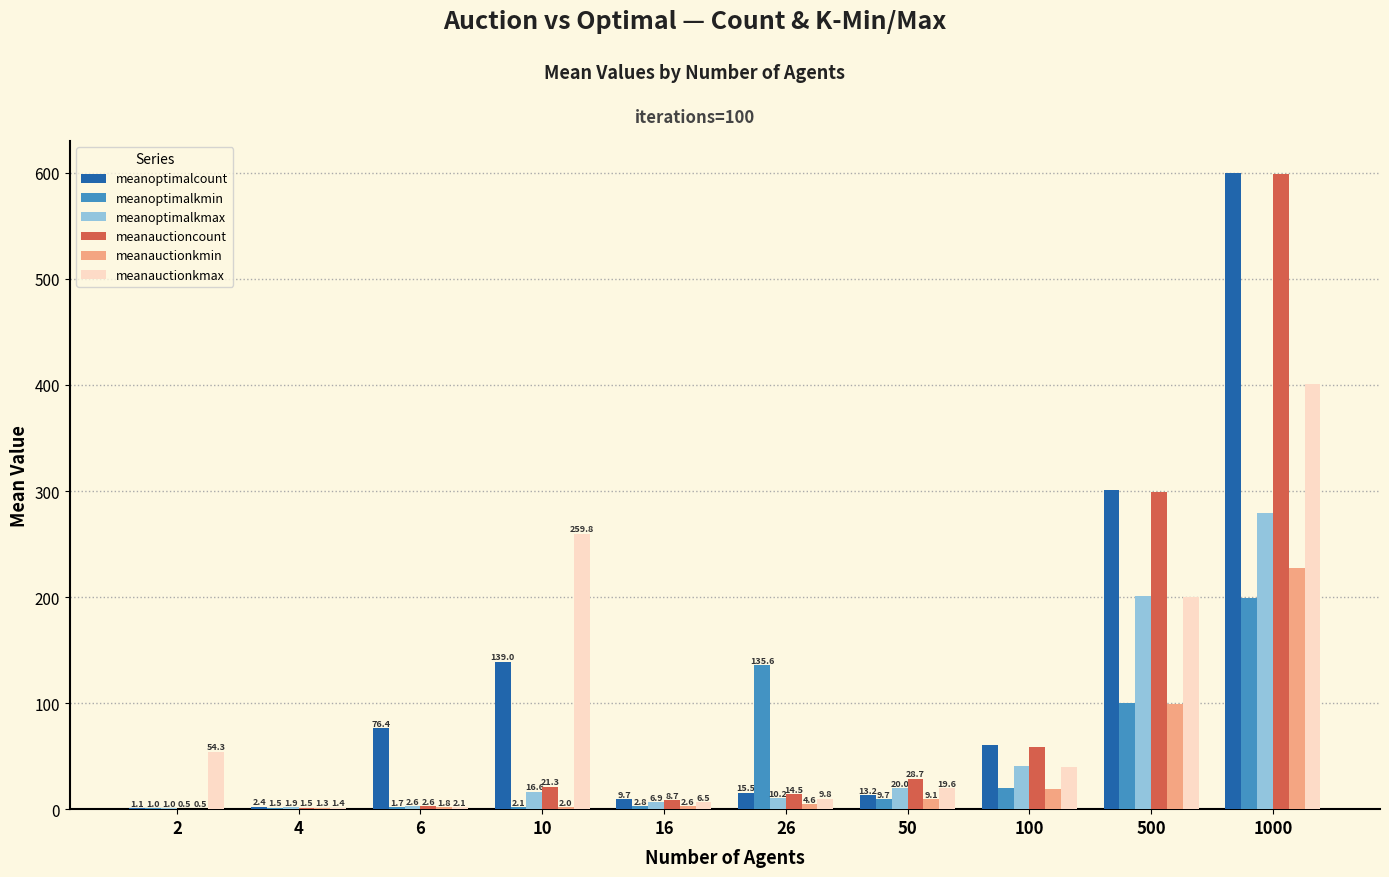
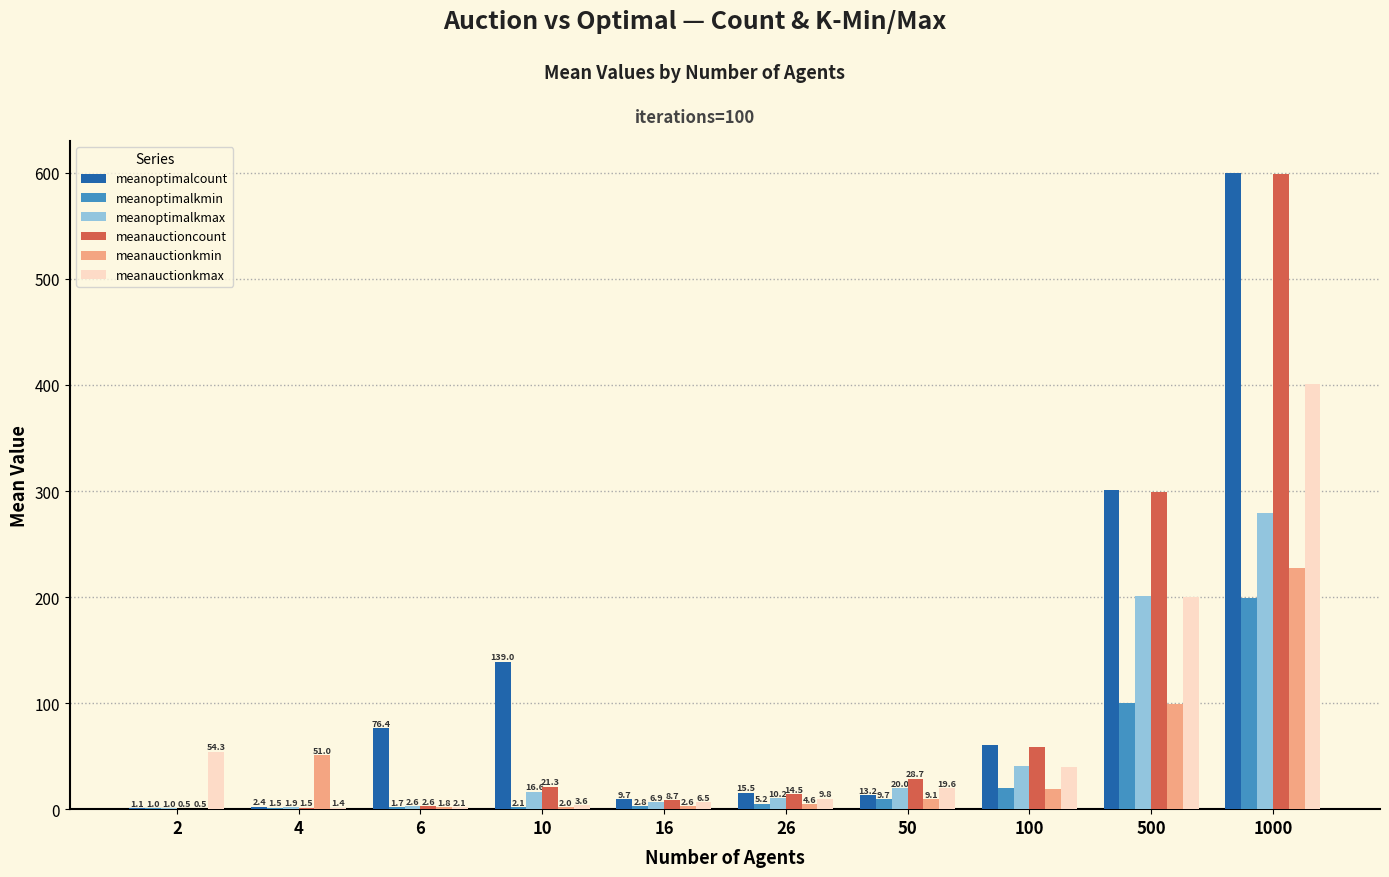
  {
    "meanoptimalcount": {
      "2": 1.1,
      "4": 2.4,
      "6": 76.4,
      "10": 139.0,
      "16": 9.7,
      "26": 15.5,
      "50": 13.2
    },
    "meanoptimalkmin": {
      "2": 1.0,
      "4": 1.5,
      "6": 1.7,
      "10": 2.1,
      "16": 2.8,
-     "26": 135.6,
+     "26": 5.2,
      "50": 9.7
    },
    "meanoptimalkmax": {
      "2": 1.0,
      "4": 1.9,
      "6": 2.6,
      "10": 16.6,
      "16": 6.9,
      "26": 10.2,
      "50": 20.0
    },
    "meanauctioncount": {
      "2": 0.5,
      "4": 1.5,
      "6": 2.6,
      "10": 21.3,
      "16": 8.7,
      "26": 14.5,
      "50": 28.7
    },
    "meanauctionkmin": {
      "2": 0.5,
-     "4": 1.3,
+     "4": 51.0,
      "6": 1.8,
      "10": 2.0,
      "16": 2.6,
      "26": 4.6,
      "50": 9.1
    },
    "meanauctionkmax": {
      "2": 54.3,
      "4": 1.4,
      "6": 2.1,
-     "10": 259.8,
+     "10": 3.6,
      "16": 6.5,
      "26": 9.8,
      "50": 19.6
    }
  }
